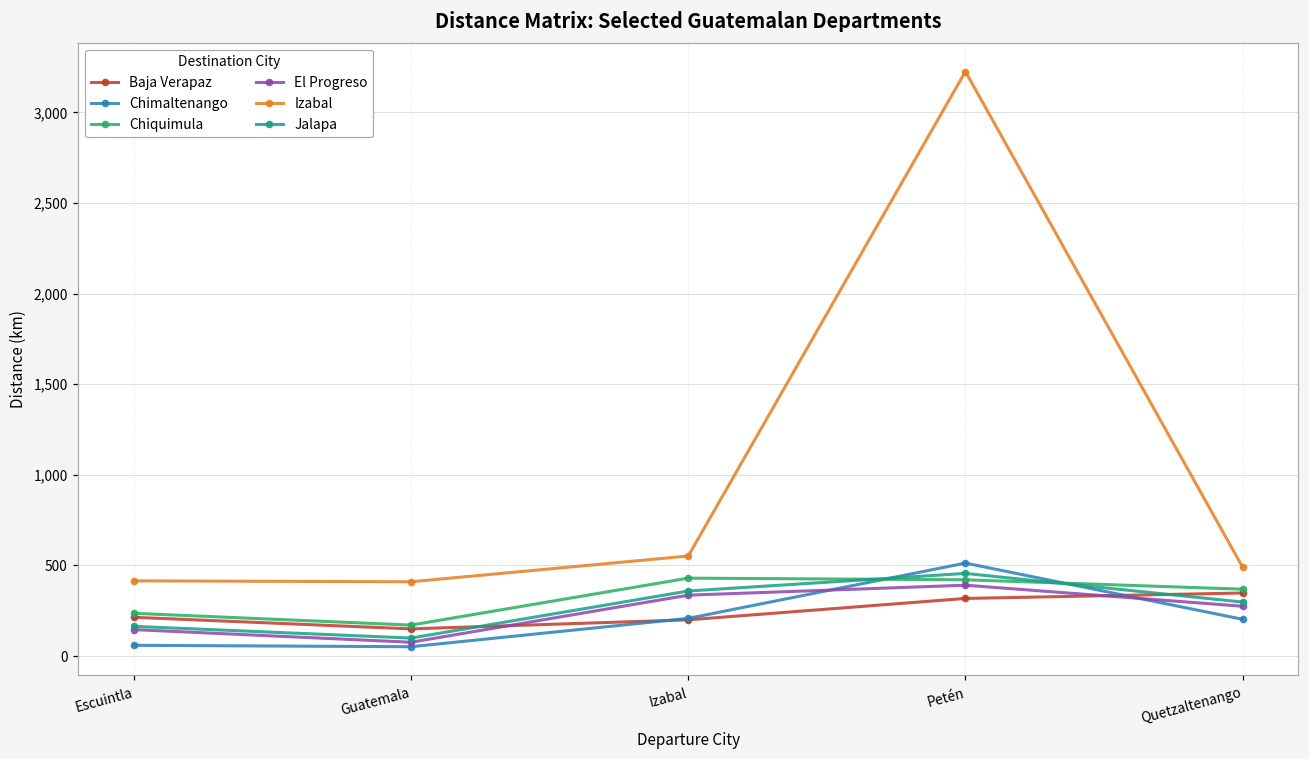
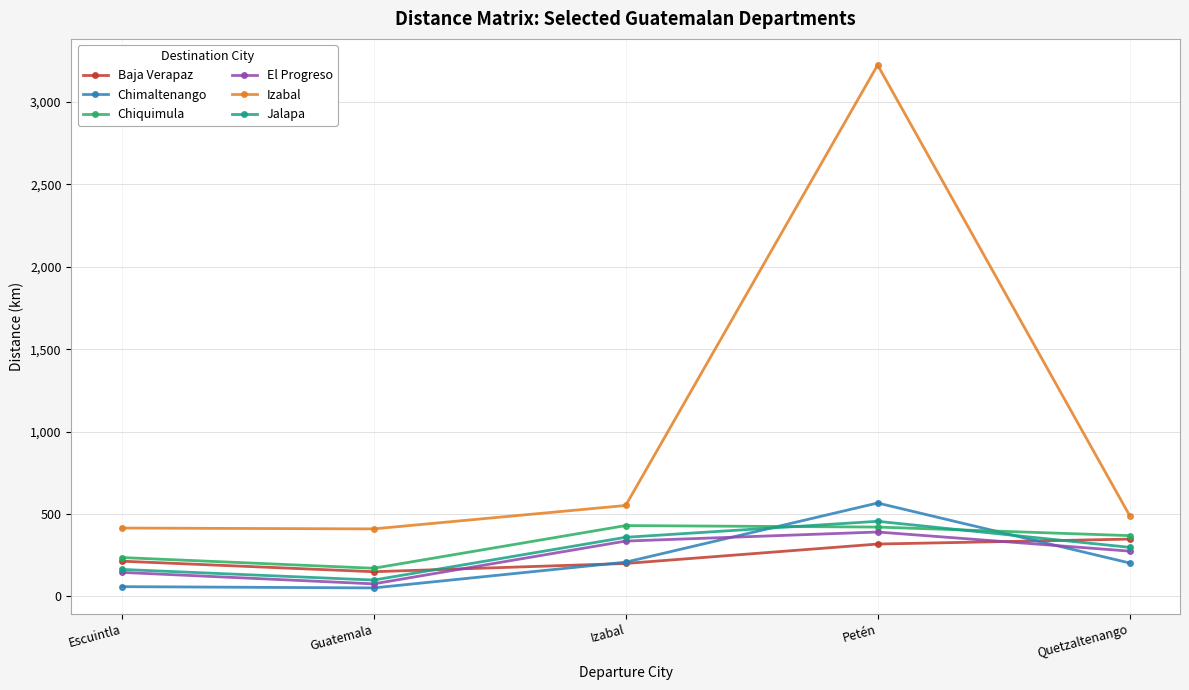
  {
    "Baja Verapaz": {
      "Escuintla": "210",
      "Guatemala": "150",
      "Petén": "320",
      "Quetzaltenango": "350"
    },
    "Chimaltenango": {
      "Escuintla": "60",
      "Guatemala": "50",
-     "Petén": "510",
+     "Petén": "570",
      "Quetzaltenango": "200"
    },
    "El Progreso": {
      "Escuintla": "150",
      "Guatemala": "80",
      "Izabal": "340",
      "Petén": "390",
      "Quetzaltenango": "280"
    },
    "Izabal": {
      "Escuintla": "420",
      "Guatemala": "410",
      "Izabal": "550",
      "Petén": "3,230",
      "Quetzaltenango": "490"
    }
  }
